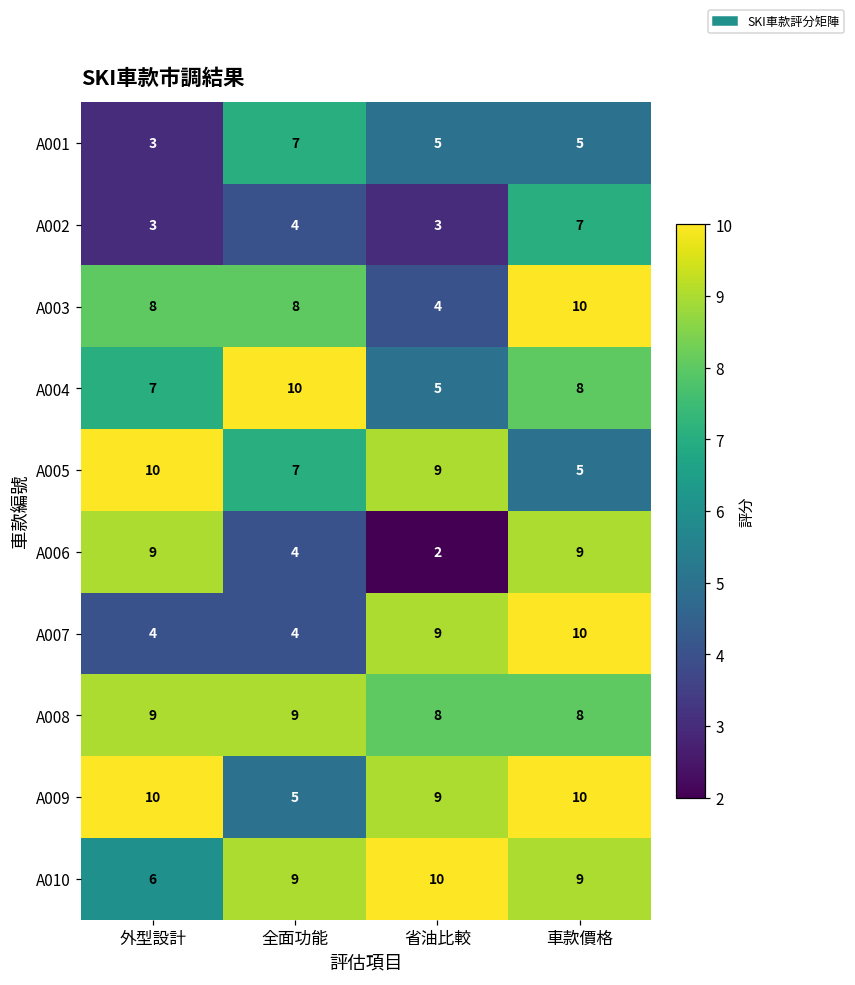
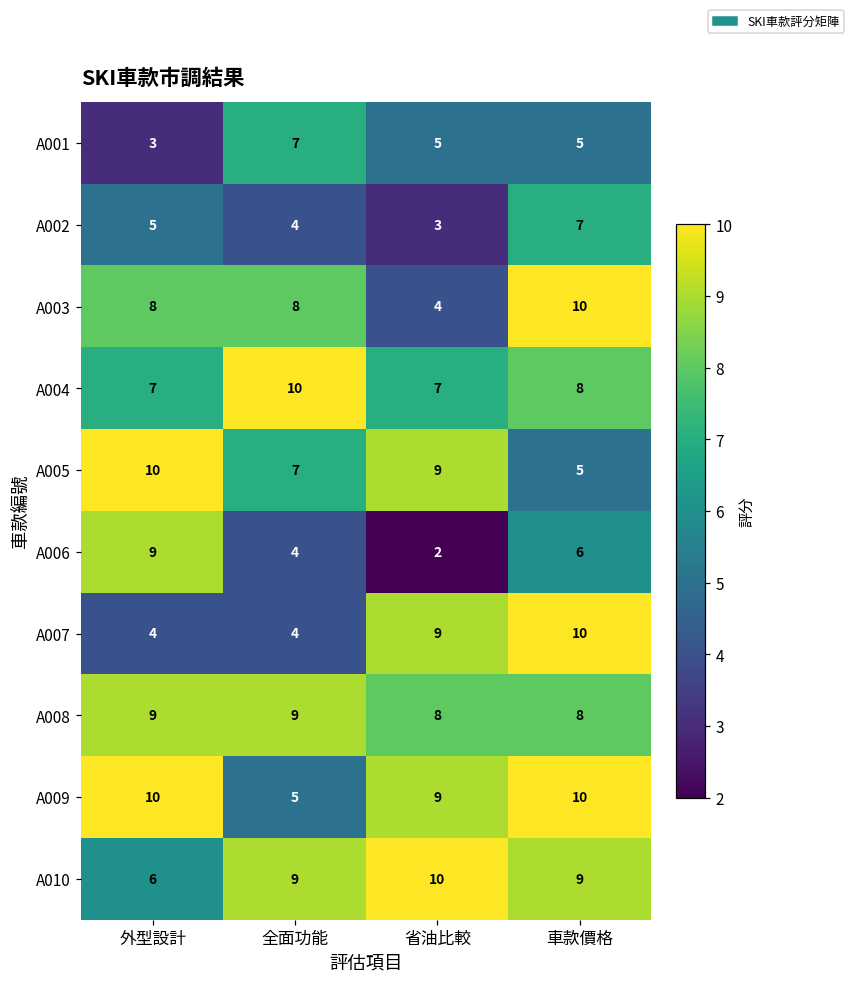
  {
    "A001": {
      "外型設計": 3,
      "全面功能": 7,
      "省油比較": 5,
      "車款價格": 5
    },
    "A002": {
-     "外型設計": 3,
+     "外型設計": 5,
      "全面功能": 4,
      "省油比較": 3,
      "車款價格": 7
    },
    "A003": {
      "外型設計": 8,
      "全面功能": 8,
      "省油比較": 4,
      "車款價格": 10
    },
    "A004": {
      "外型設計": 7,
      "全面功能": 10,
-     "省油比較": 5,
+     "省油比較": 7,
      "車款價格": 8
    },
    "A005": {
      "外型設計": 10,
      "全面功能": 7,
      "省油比較": 9,
      "車款價格": 5
    },
    "A006": {
      "外型設計": 9,
      "全面功能": 4,
      "省油比較": 2,
-     "車款價格": 9
+     "車款價格": 6
    },
    "A007": {
      "外型設計": 4,
      "全面功能": 4,
      "省油比較": 9,
      "車款價格": 10
    },
    "A008": {
      "外型設計": 9,
      "全面功能": 9,
      "省油比較": 8,
      "車款價格": 8
    },
    "A009": {
      "外型設計": 10,
      "全面功能": 5,
      "省油比較": 9,
      "車款價格": 10
    },
    "A010": {
      "外型設計": 6,
      "全面功能": 9,
      "省油比較": 10,
      "車款價格": 9
    }
  }
